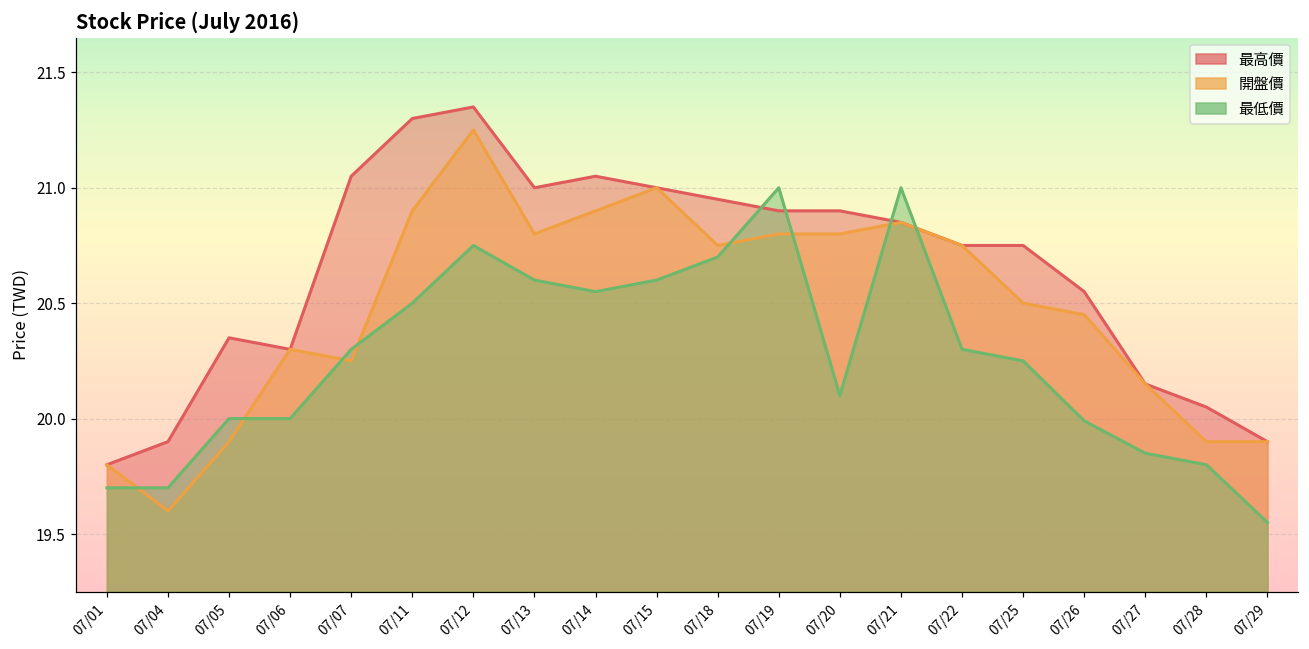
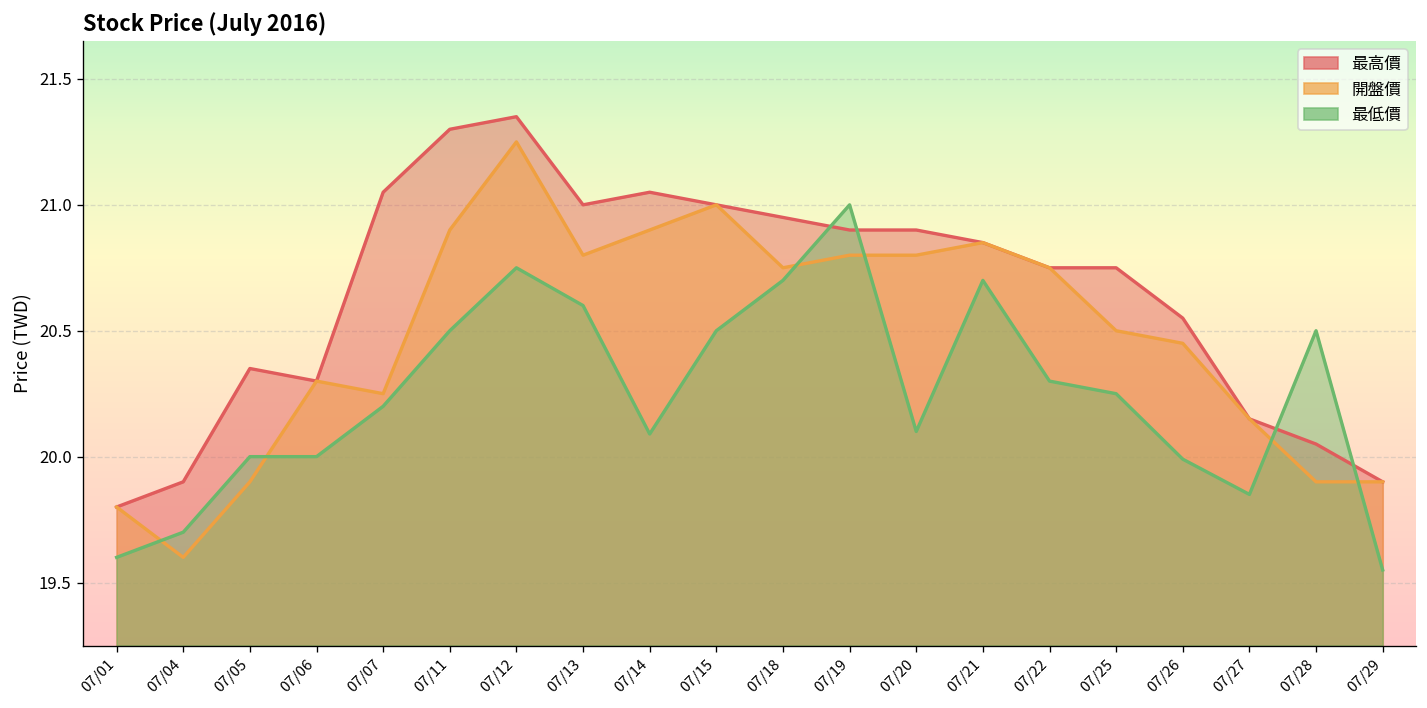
  {
    "最低價": {
-     "07/01": 19.7,
+     "07/01": 19.6,
      "07/04": 19.70,
      "07/05": 20.00,
      "07/06": 20.00,
-     "07/07": 20.3,
+     "07/07": 20.2,
      "07/11": 20.50,
      "07/12": 20.75,
      "07/13": 20.60,
-     "07/14": 20.55,
-     "07/15": 20.6,
+     "07/14": 20.09,
+     "07/15": 20.5,
      "07/18": 20.70,
      "07/19": 21.00,
      "07/20": 20.10,
-     "07/21": 21.0,
+     "07/21": 20.7,
      "07/22": 20.30,
      "07/25": 20.25,
      "07/26": 19.99,
      "07/27": 19.85,
-     "07/28": 19.8,
+     "07/28": 20.5,
      "07/29": 19.55
    }
  }
